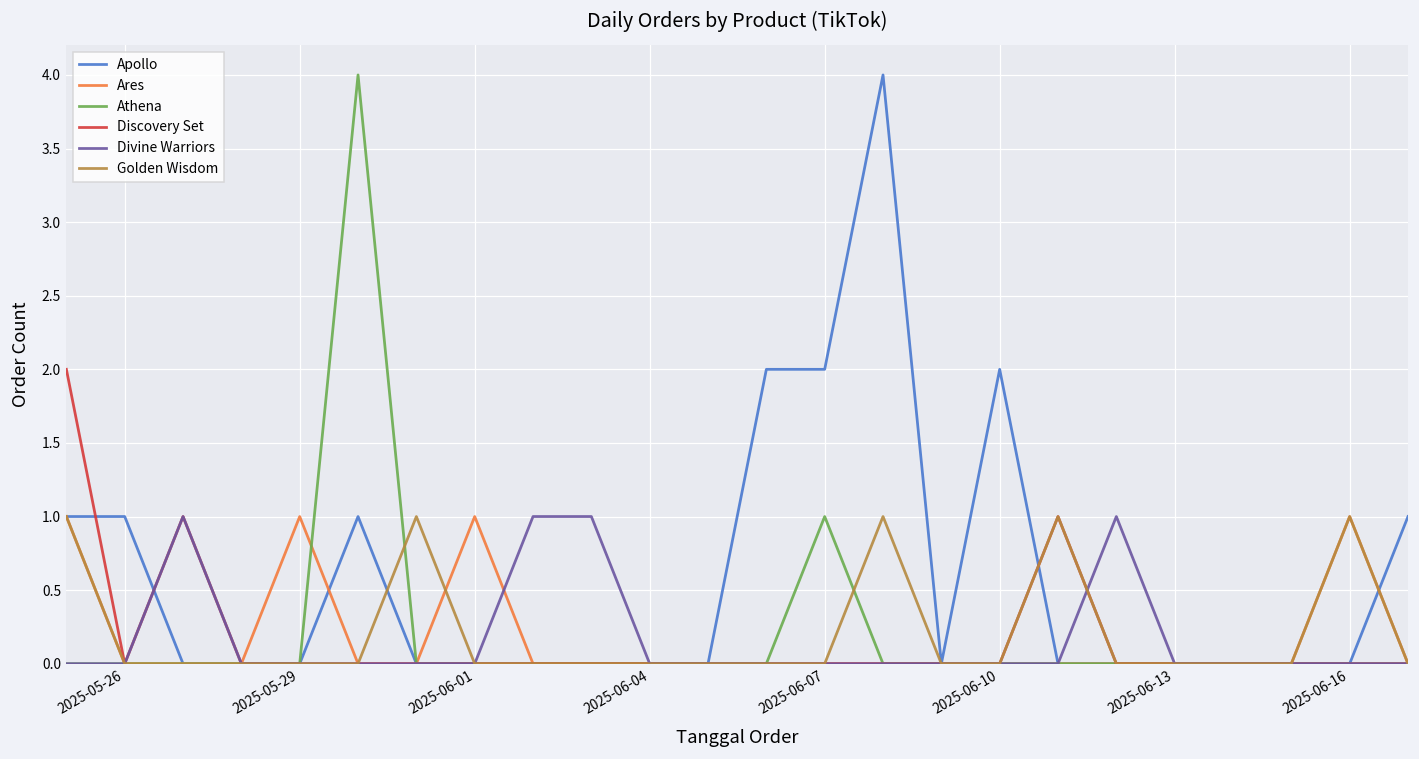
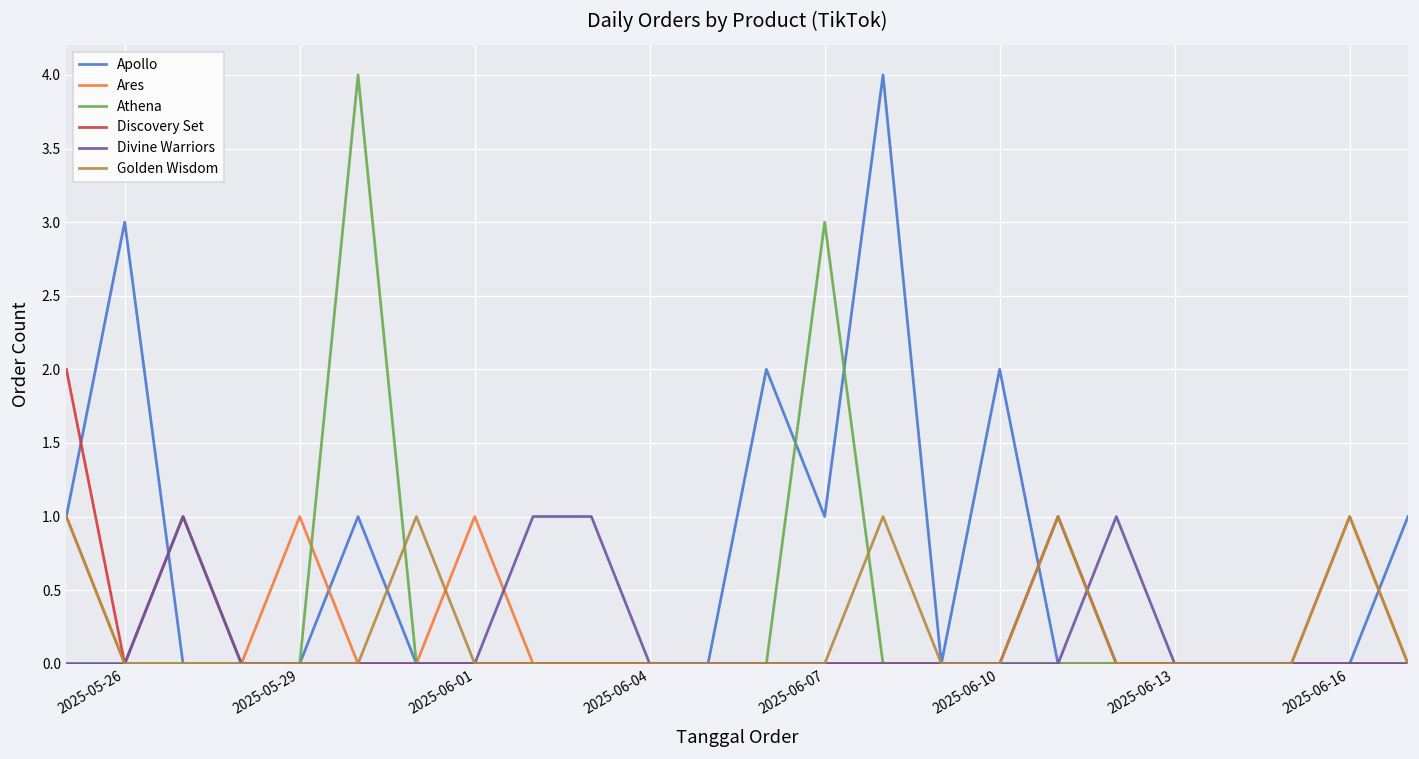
  {
    "Apollo": {
-     "2025-05-26": 1,
-     "2025-06-07": 2,
+     "2025-05-26": 3,
+     "2025-06-07": 1,
      "2025-06-10": 2
    },
    "Ares": {
      "2025-05-29": 1,
      "2025-06-01": 1
    },
    "Athena": {
-     "2025-06-07": 1
+     "2025-06-07": 3
    }
  }
